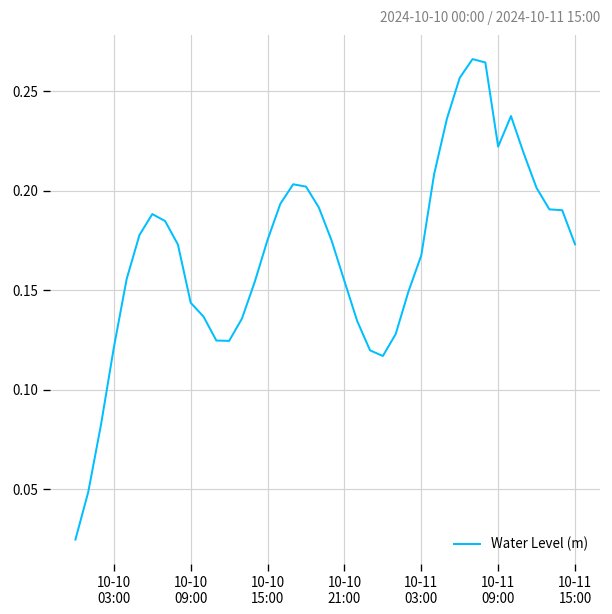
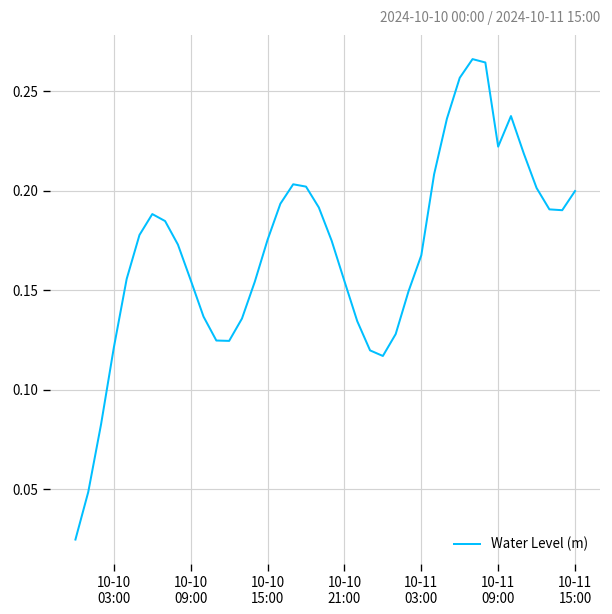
  {
    "10-10 03:00": 0.121,
-   "10-10 09:00": 0.144,
+   "10-10 09:00": 0.155,
    "10-10 15:00": 0.175,
    "10-10 21:00": 0.155,
    "10-11 03:00": 0.168,
    "10-11 09:00": 0.222,
-   "10-11 15:00": 0.173
+   "10-11 15:00": 0.200
  }
